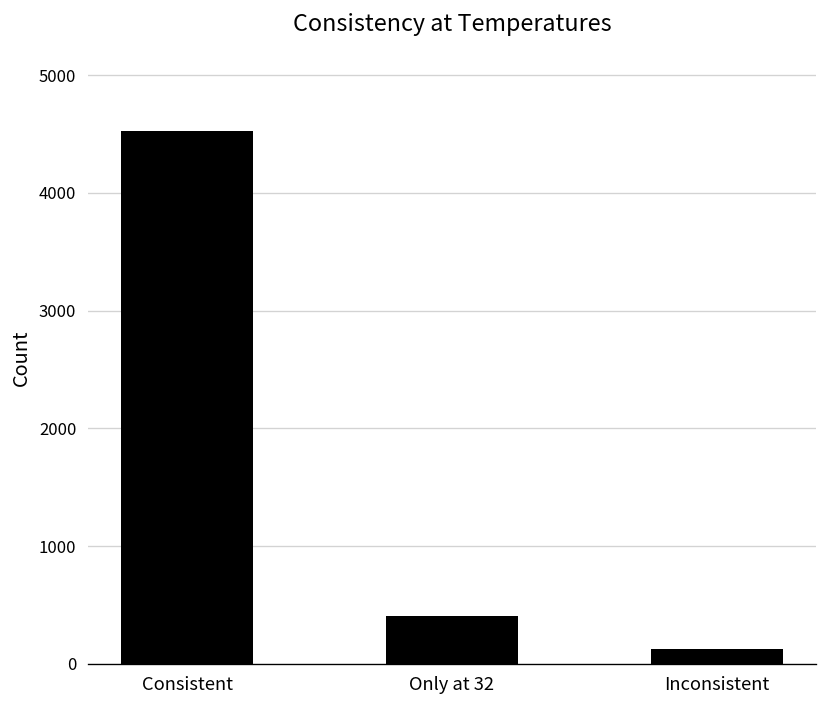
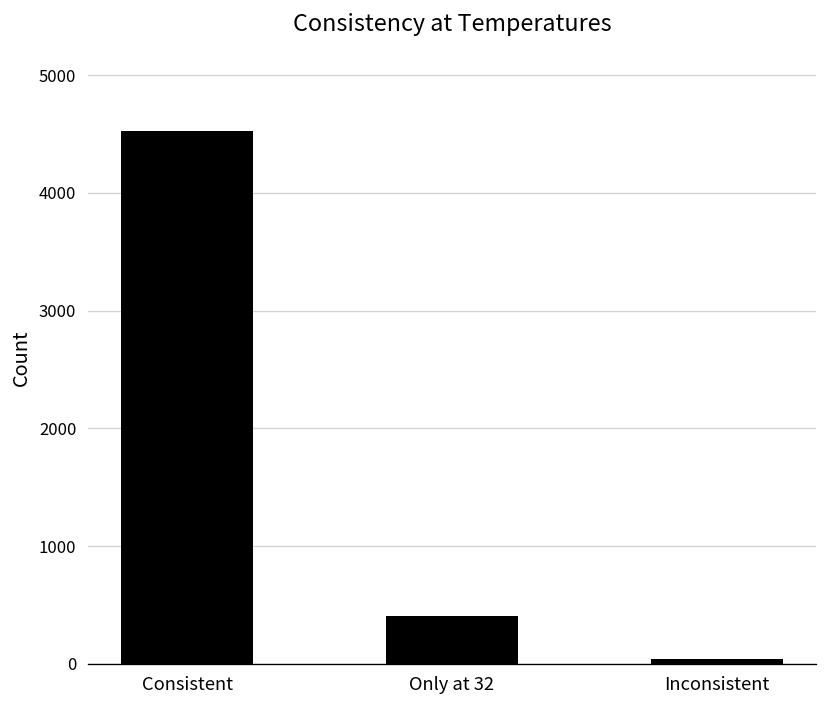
  {
    "Consistent": 4500,
    "Only at 32": 400,
-   "Inconsistent": 100
+   "Inconsistent": 0
  }
